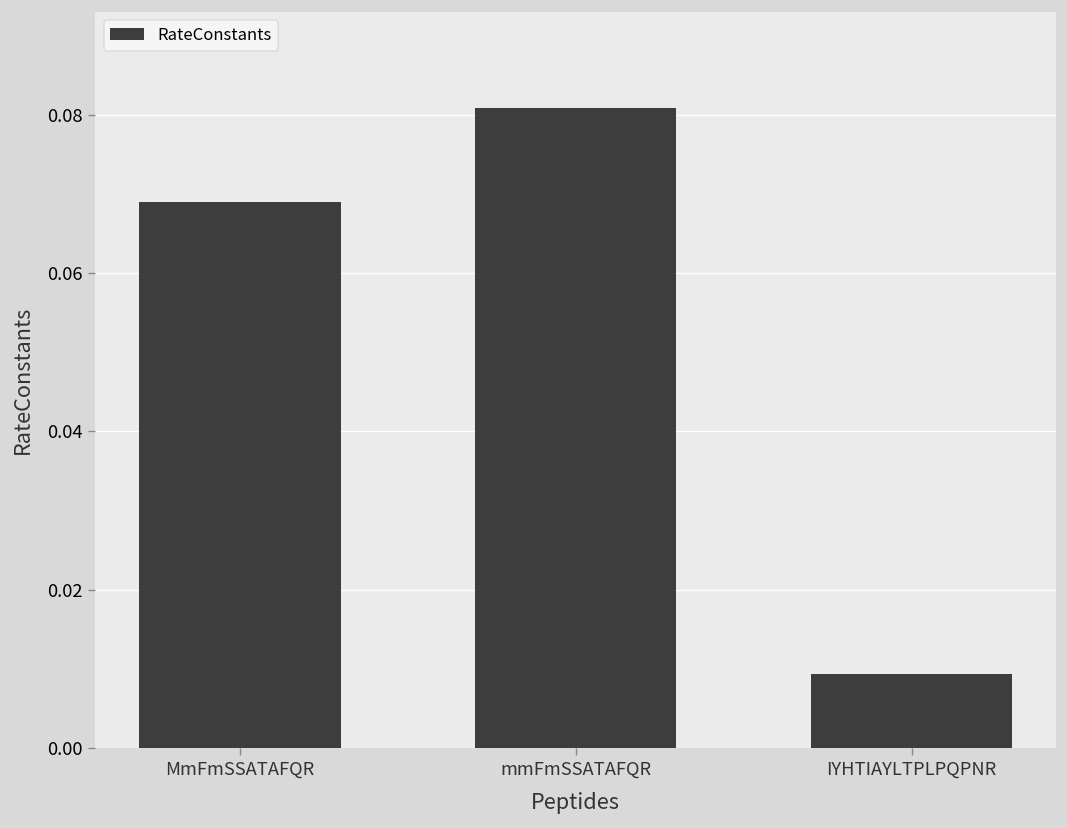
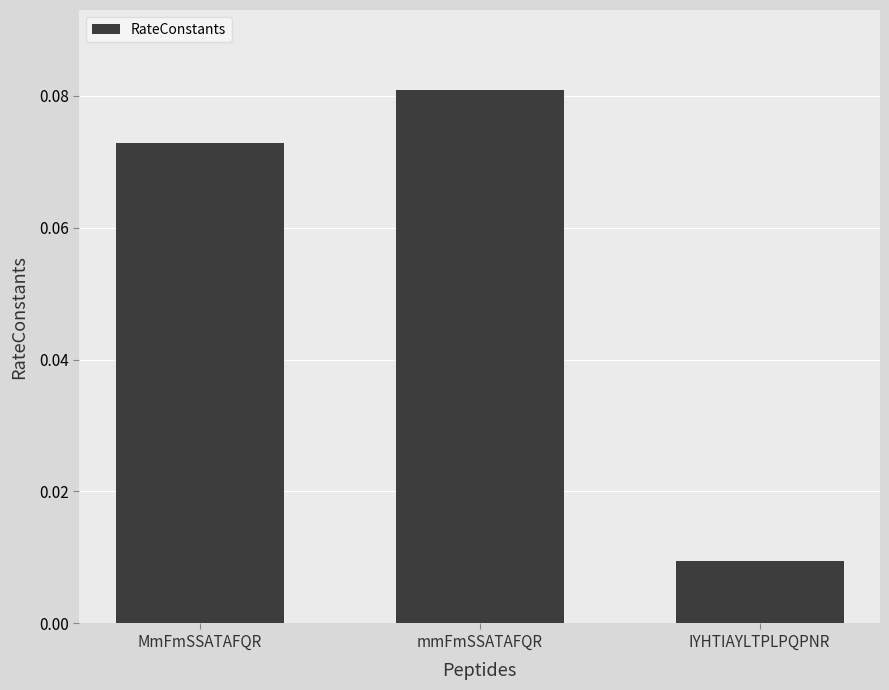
  {
-   "MmFmSSATAFQR": 0.069,
+   "MmFmSSATAFQR": 0.073,
    "mmFmSSATAFQR": 0.081,
    "IYHTIAYLTPLPQPNR": 0.009
  }
